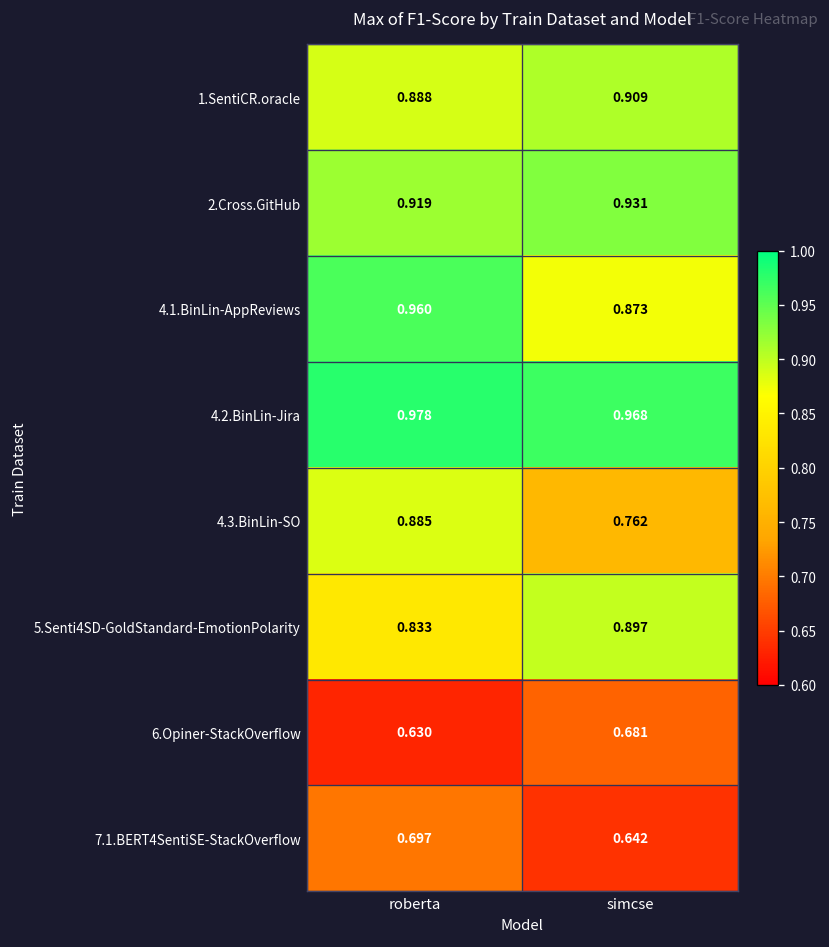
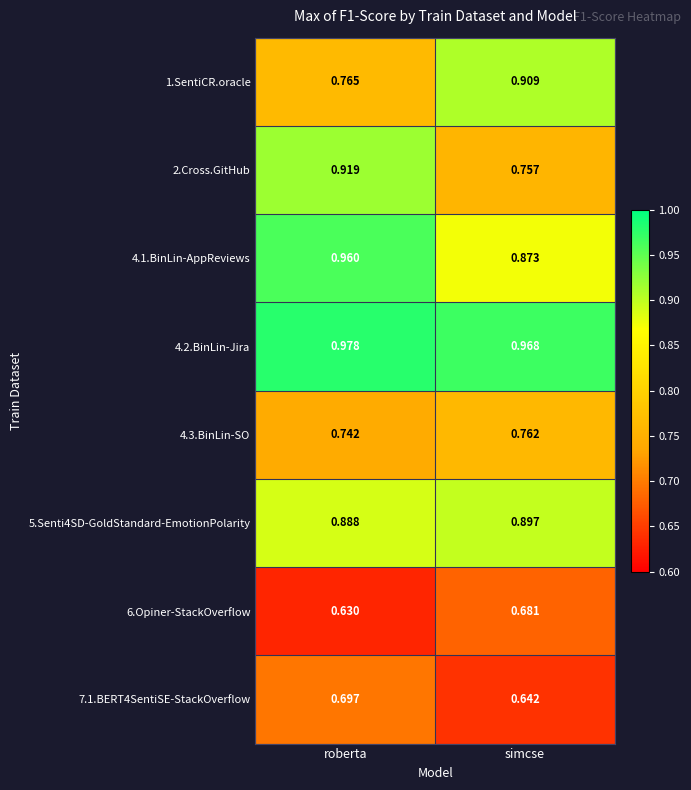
  {
    "1.SentiCR.oracle": {
-     "roberta": 0.888,
+     "roberta": 0.765,
      "simcse": 0.909
    },
    "2.Cross.GitHub": {
      "roberta": 0.919,
-     "simcse": 0.931
+     "simcse": 0.757
    },
    "4.1.BinLin-AppReviews": {
      "roberta": 0.960,
      "simcse": 0.873
    },
    "4.2.BinLin-Jira": {
      "roberta": 0.978,
      "simcse": 0.968
    },
    "4.3.BinLin-SO": {
-     "roberta": 0.885,
+     "roberta": 0.742,
      "simcse": 0.762
    },
    "5.Senti4SD-GoldStandard-EmotionPolarity": {
-     "roberta": 0.833,
+     "roberta": 0.888,
      "simcse": 0.897
    },
    "6.Opiner-StackOverflow": {
      "roberta": 0.630,
      "simcse": 0.681
    },
    "7.1.BERT4SentiSE-StackOverflow": {
      "roberta": 0.697,
      "simcse": 0.642
    }
  }
